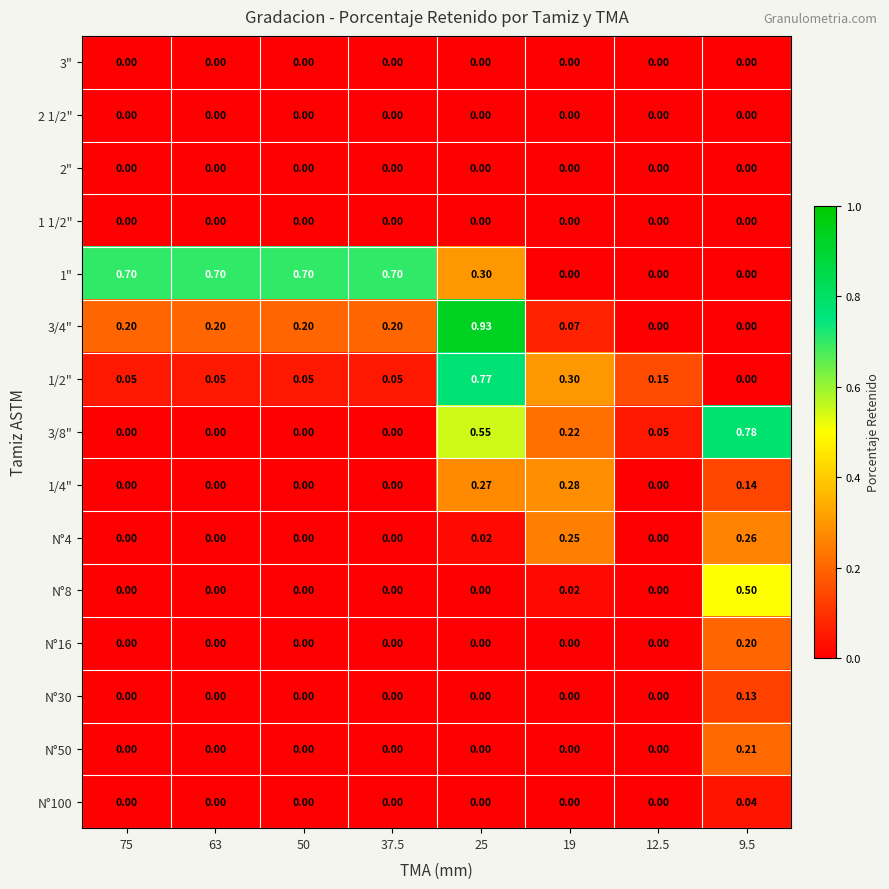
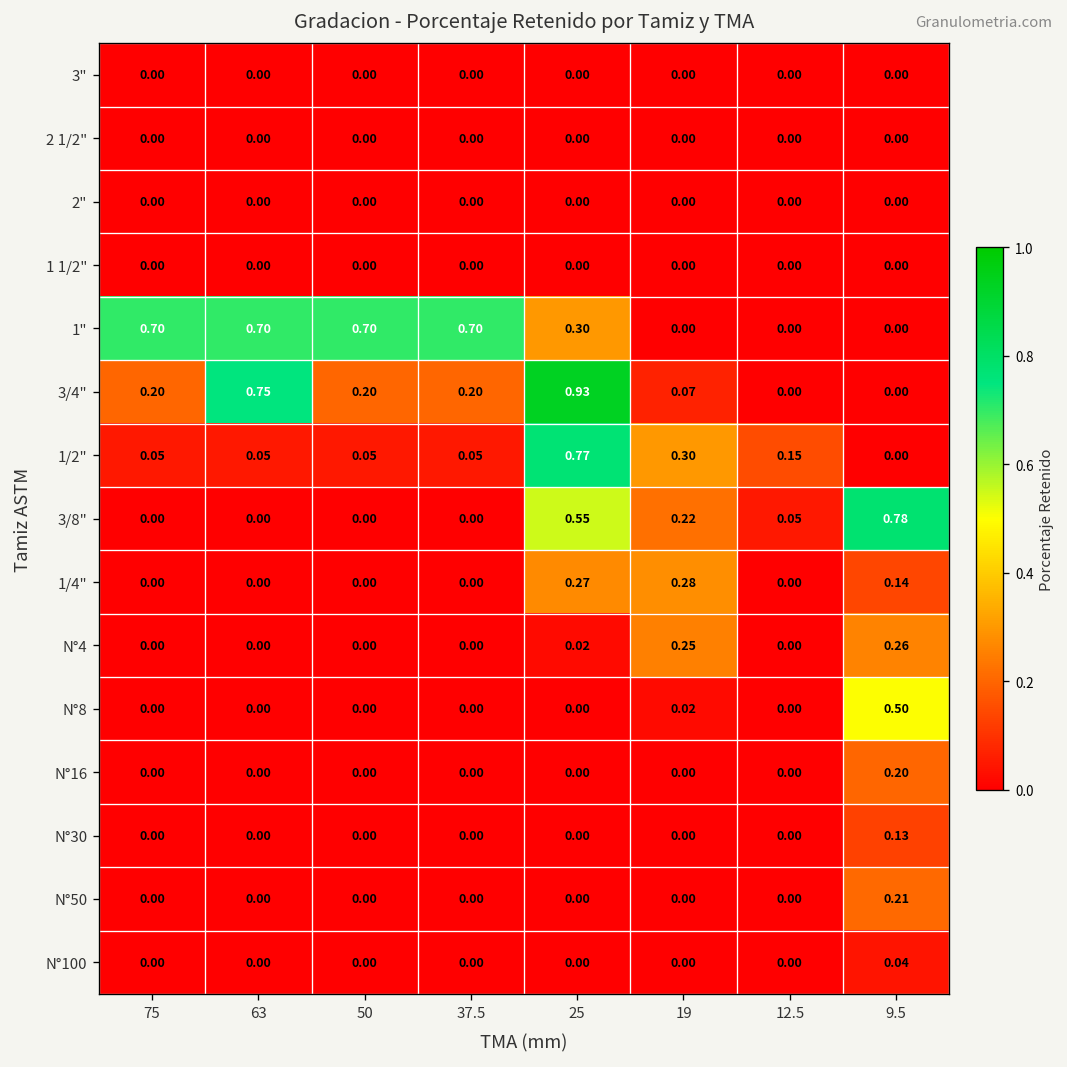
  {
    "3\"": {
      "75": 0.00,
      "63": 0.00,
      "50": 0.00,
      "37.5": 0.00,
      "25": 0.00,
      "19": 0.00,
      "12.5": 0.00,
      "9.5": 0.00
    },
    "2 1/2\"": {
      "75": 0.00,
      "63": 0.00,
      "50": 0.00,
      "37.5": 0.00,
      "25": 0.00,
      "19": 0.00,
      "12.5": 0.00,
      "9.5": 0.00
    },
    "2\"": {
      "75": 0.00,
      "63": 0.00,
      "50": 0.00,
      "37.5": 0.00,
      "25": 0.00,
      "19": 0.00,
      "12.5": 0.00,
      "9.5": 0.00
    },
    "1 1/2\"": {
      "75": 0.00,
      "63": 0.00,
      "50": 0.00,
      "37.5": 0.00,
      "25": 0.00,
      "19": 0.00,
      "12.5": 0.00,
      "9.5": 0.00
    },
    "1\"": {
      "75": 0.70,
      "63": 0.70,
      "50": 0.70,
      "37.5": 0.70,
      "25": 0.30,
      "19": 0.00,
      "12.5": 0.00,
      "9.5": 0.00
    },
    "3/4\"": {
      "75": 0.20,
-     "63": 0.20,
+     "63": 0.75,
      "50": 0.20,
      "37.5": 0.20,
      "25": 0.93,
      "19": 0.07,
      "12.5": 0.00,
      "9.5": 0.00
    },
    "1/2\"": {
      "75": 0.05,
      "63": 0.05,
      "50": 0.05,
      "37.5": 0.05,
      "25": 0.77,
      "19": 0.30,
      "12.5": 0.15,
      "9.5": 0.00
    },
    "3/8\"": {
      "75": 0.00,
      "63": 0.00,
      "50": 0.00,
      "37.5": 0.00,
      "25": 0.55,
      "19": 0.22,
      "12.5": 0.05,
      "9.5": 0.78
    },
    "1/4\"": {
      "75": 0.00,
      "63": 0.00,
      "50": 0.00,
      "37.5": 0.00,
      "25": 0.27,
      "19": 0.28,
      "12.5": 0.00,
      "9.5": 0.14
    },
    "N°4": {
      "75": 0.00,
      "63": 0.00,
      "50": 0.00,
      "37.5": 0.00,
      "25": 0.02,
      "19": 0.25,
      "12.5": 0.00,
      "9.5": 0.26
    },
    "N°8": {
      "75": 0.00,
      "63": 0.00,
      "50": 0.00,
      "37.5": 0.00,
      "25": 0.00,
      "19": 0.02,
      "12.5": 0.00,
      "9.5": 0.50
    },
    "N°16": {
      "75": 0.00,
      "63": 0.00,
      "50": 0.00,
      "37.5": 0.00,
      "25": 0.00,
      "19": 0.00,
      "12.5": 0.00,
      "9.5": 0.20
    },
    "N°30": {
      "75": 0.00,
      "63": 0.00,
      "50": 0.00,
      "37.5": 0.00,
      "25": 0.00,
      "19": 0.00,
      "12.5": 0.00,
      "9.5": 0.13
    },
    "N°50": {
      "75": 0.00,
      "63": 0.00,
      "50": 0.00,
      "37.5": 0.00,
      "25": 0.00,
      "19": 0.00,
      "12.5": 0.00,
      "9.5": 0.21
    },
    "N°100": {
      "75": 0.00,
      "63": 0.00,
      "50": 0.00,
      "37.5": 0.00,
      "25": 0.00,
      "19": 0.00,
      "12.5": 0.00,
      "9.5": 0.04
    }
  }
